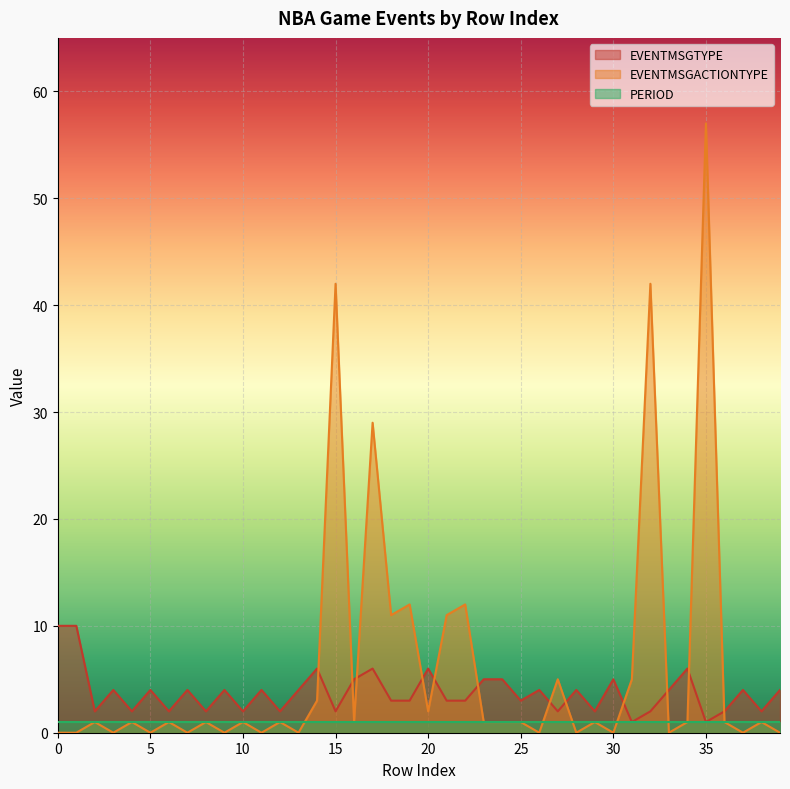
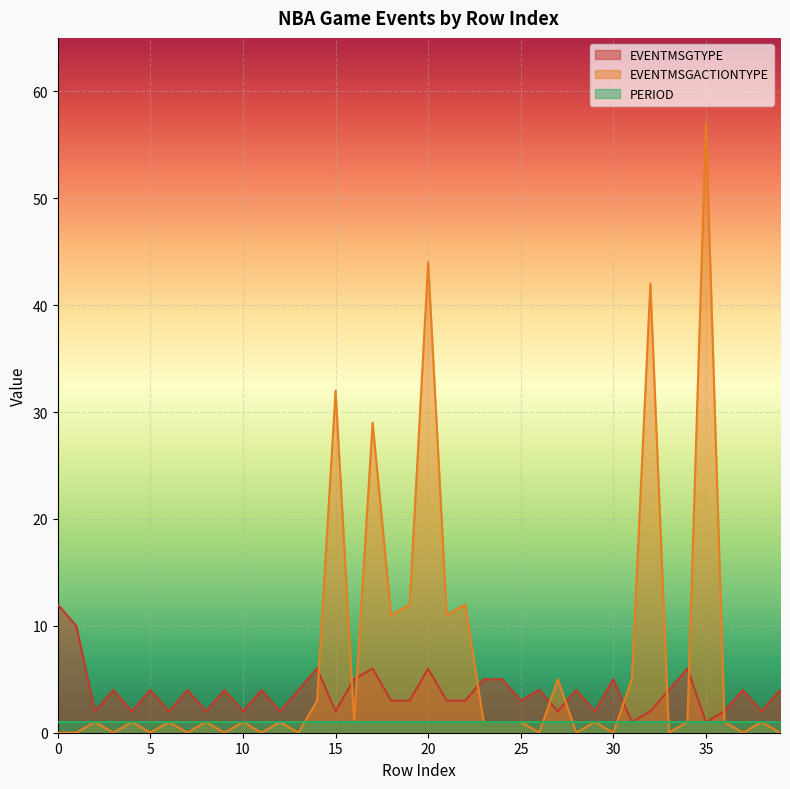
  {
    "EVENTMSGTYPE": {
-     "0": 10,
+     "0": 12,
      "5": 4,
      "10": 2,
      "15": 2,
      "20": 6,
      "25": 3,
      "30": 5
    },
    "EVENTMSGACTIONTYPE": {
      "0": 0,
      "5": 0,
-     "15": 42,
-     "20": 2,
+     "15": 32,
+     "20": 44,
      "30": 0,
      "35": 57
    },
    "PERIOD": {
      "0": 1,
      "5": 1,
      "15": 1,
      "20": 1,
      "30": 1
    }
  }
